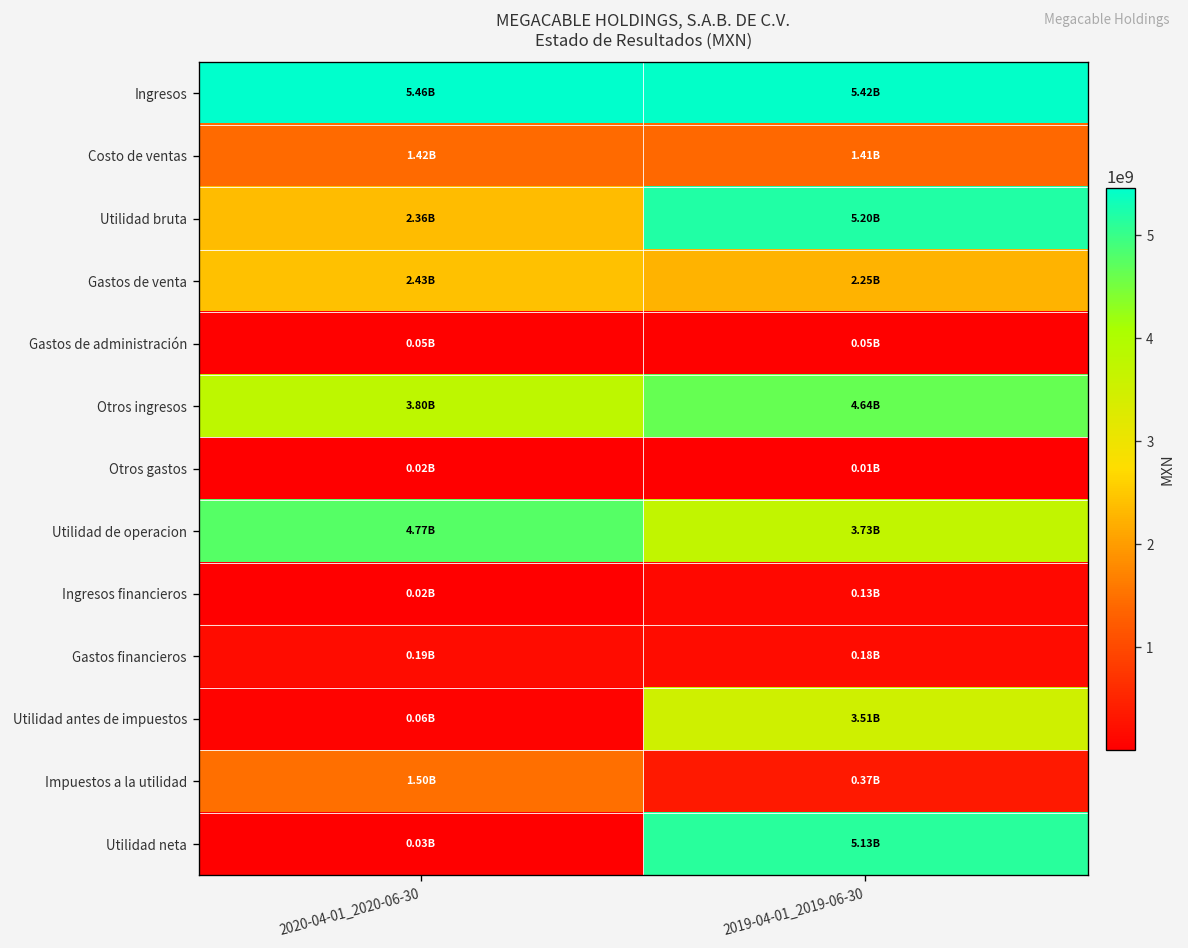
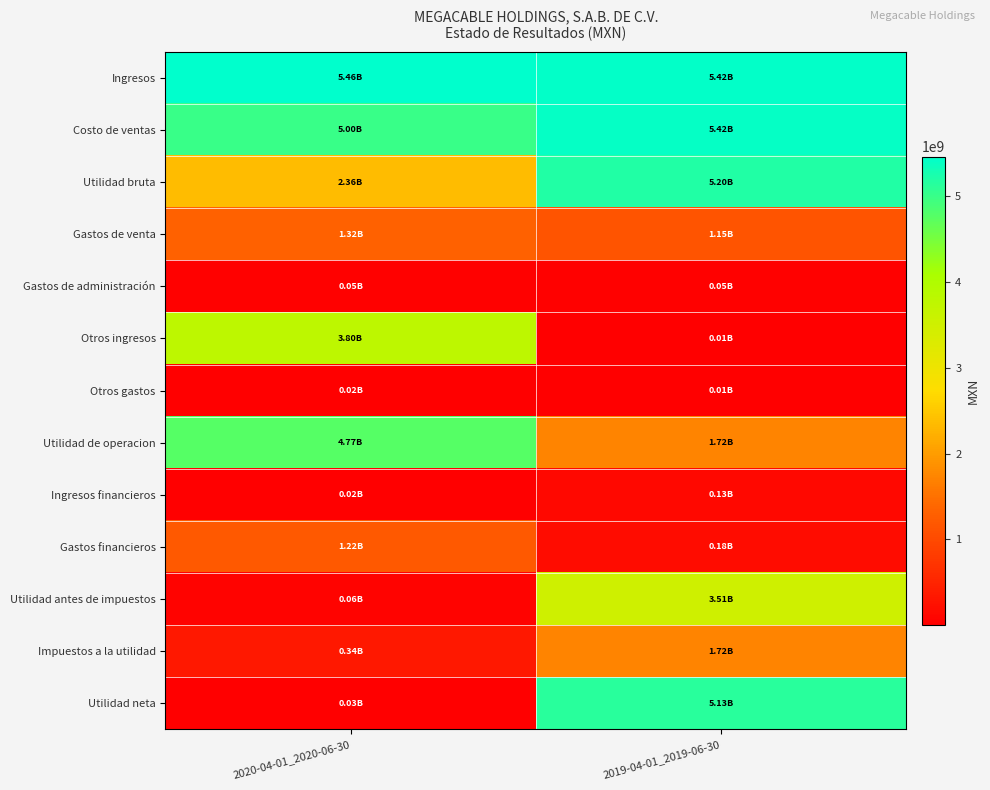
  {
    "Ingresos": {
      "2020-04-01_2020-06-30": "5.46B",
      "2019-04-01_2019-06-30": "5.42B"
    },
    "Costo de ventas": {
-     "2020-04-01_2020-06-30": "1.42B",
-     "2019-04-01_2019-06-30": "1.41B"
+     "2020-04-01_2020-06-30": "5.00B",
+     "2019-04-01_2019-06-30": "5.42B"
    },
    "Utilidad bruta": {
      "2020-04-01_2020-06-30": "2.36B",
      "2019-04-01_2019-06-30": "5.20B"
    },
    "Gastos de venta": {
-     "2020-04-01_2020-06-30": "2.43B",
-     "2019-04-01_2019-06-30": "2.25B"
+     "2020-04-01_2020-06-30": "1.32B",
+     "2019-04-01_2019-06-30": "1.15B"
    },
    "Gastos de administración": {
      "2020-04-01_2020-06-30": "0.05B",
      "2019-04-01_2019-06-30": "0.05B"
    },
    "Otros ingresos": {
      "2020-04-01_2020-06-30": "3.80B",
-     "2019-04-01_2019-06-30": "4.64B"
+     "2019-04-01_2019-06-30": "0.01B"
    },
    "Otros gastos": {
      "2020-04-01_2020-06-30": "0.02B",
      "2019-04-01_2019-06-30": "0.01B"
    },
    "Utilidad de operacion": {
      "2020-04-01_2020-06-30": "4.77B",
-     "2019-04-01_2019-06-30": "3.73B"
+     "2019-04-01_2019-06-30": "1.72B"
    },
    "Ingresos financieros": {
      "2020-04-01_2020-06-30": "0.02B",
      "2019-04-01_2019-06-30": "0.13B"
    },
    "Gastos financieros": {
-     "2020-04-01_2020-06-30": "0.19B",
+     "2020-04-01_2020-06-30": "1.22B",
      "2019-04-01_2019-06-30": "0.18B"
    },
    "Utilidad antes de impuestos": {
      "2020-04-01_2020-06-30": "0.06B",
      "2019-04-01_2019-06-30": "3.51B"
    },
    "Impuestos a la utilidad": {
-     "2020-04-01_2020-06-30": "1.50B",
-     "2019-04-01_2019-06-30": "0.37B"
+     "2020-04-01_2020-06-30": "0.34B",
+     "2019-04-01_2019-06-30": "1.72B"
    },
    "Utilidad neta": {
      "2020-04-01_2020-06-30": "0.03B",
      "2019-04-01_2019-06-30": "5.13B"
    }
  }
